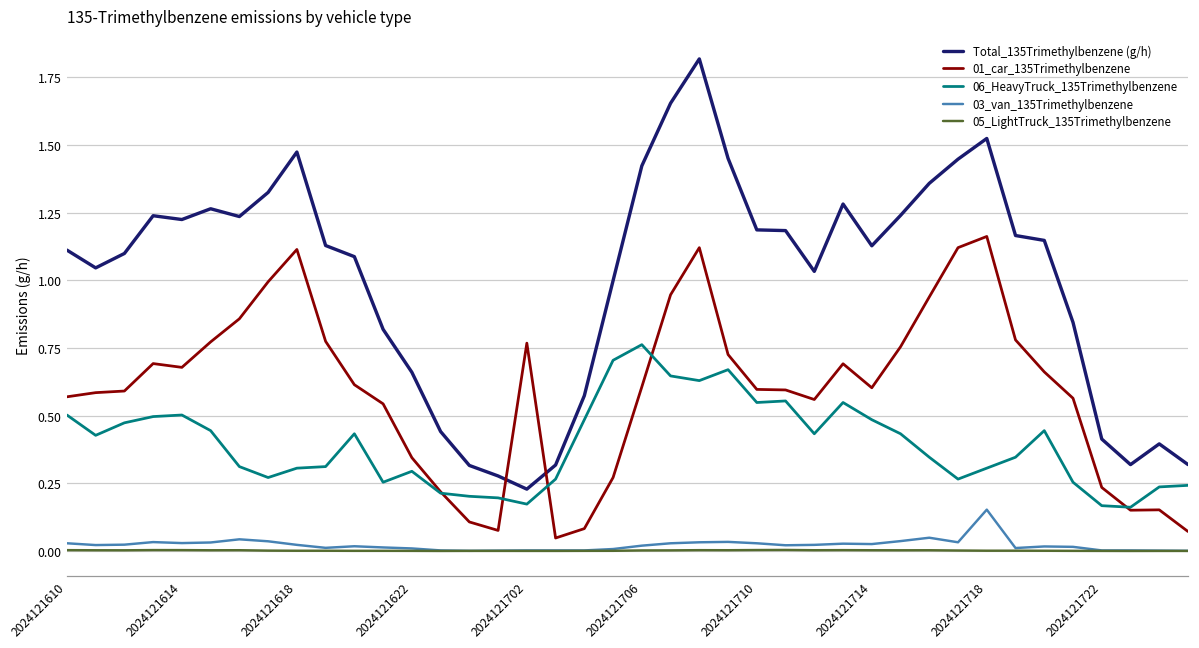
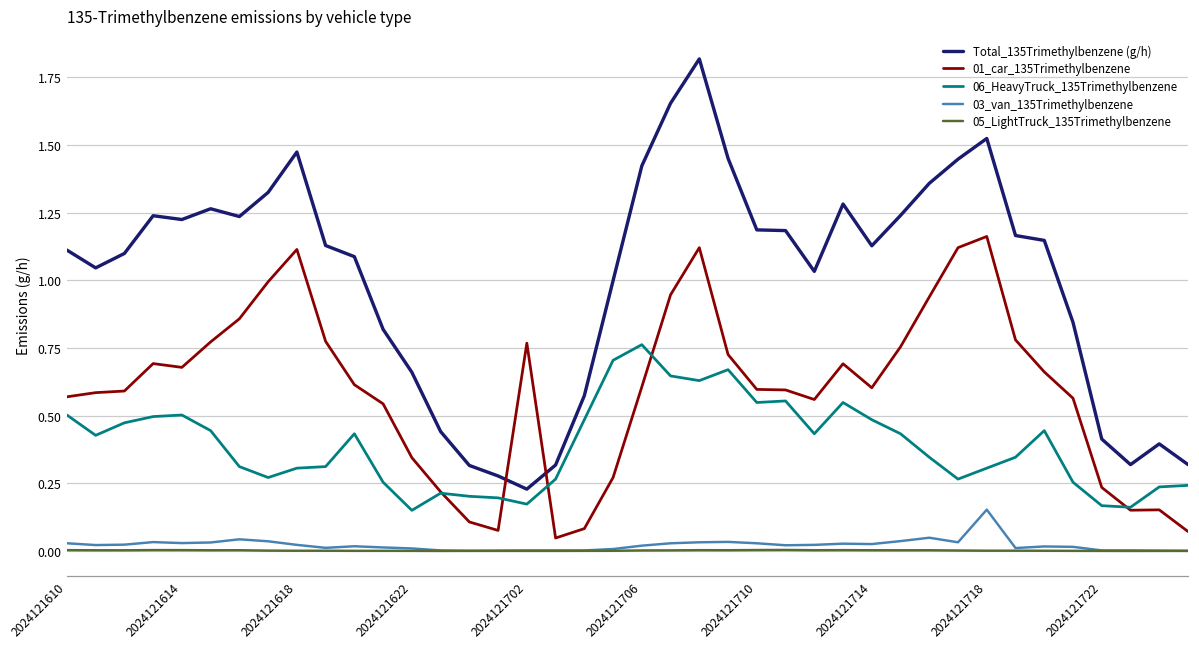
  {
    "Total_135Trimethylbenzene (g/h)": {
      "2024121610": 1.11,
      "2024121614": 1.22,
      "2024121618": 1.47,
      "2024121622": 0.66,
      "2024121702": 0.23,
      "2024121706": 1.42,
      "2024121710": 1.19,
      "2024121714": 1.13,
      "2024121718": 1.52,
      "2024121722": 0.41
    },
    "01_car_135Trimethylbenzene": {
      "2024121610": 0.57,
      "2024121614": 0.68,
      "2024121618": 1.11,
      "2024121622": 0.34,
      "2024121702": 0.77,
      "2024121706": 0.61,
      "2024121710": 0.60,
      "2024121714": 0.60,
      "2024121718": 1.16,
      "2024121722": 0.23
    },
    "06_HeavyTruck_135Trimethylbenzene": {
      "2024121610": 0.50,
      "2024121614": 0.50,
      "2024121618": 0.31,
-     "2024121622": 0.29,
+     "2024121622": 0.15,
      "2024121702": 0.17,
      "2024121706": 0.76,
      "2024121710": 0.55,
      "2024121714": 0.49,
      "2024121718": 0.31,
      "2024121722": 0.17
    },
    "03_van_135Trimethylbenzene": {
      "2024121610": 0.03,
      "2024121614": 0.03,
      "2024121618": 0.02,
      "2024121706": 0.02,
      "2024121710": 0.03,
      "2024121714": 0.03,
      "2024121718": 0.15
    },
    "05_LightTruck_135Trimethylbenzene": {
      "2024121610": 0.00,
      "2024121614": 0.00,
      "2024121618": 0.00,
      "2024121706": 0.00,
      "2024121710": 0.00,
      "2024121714": 0.00,
      "2024121718": 0.00
    }
  }
